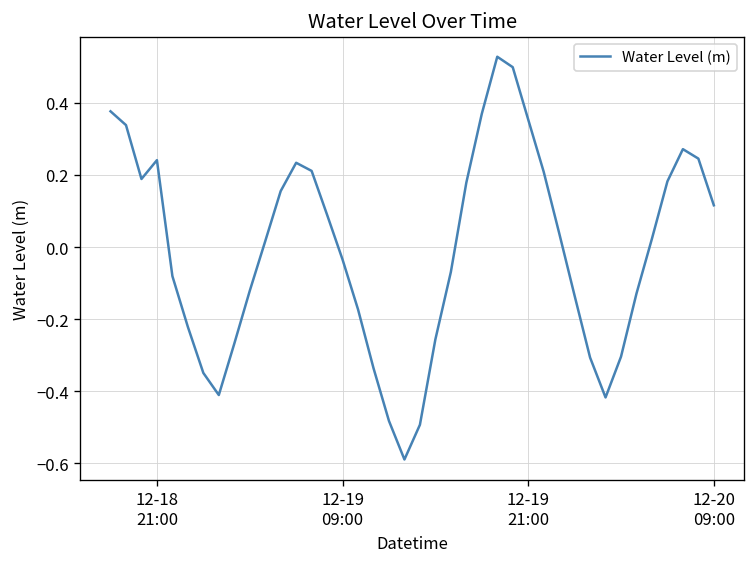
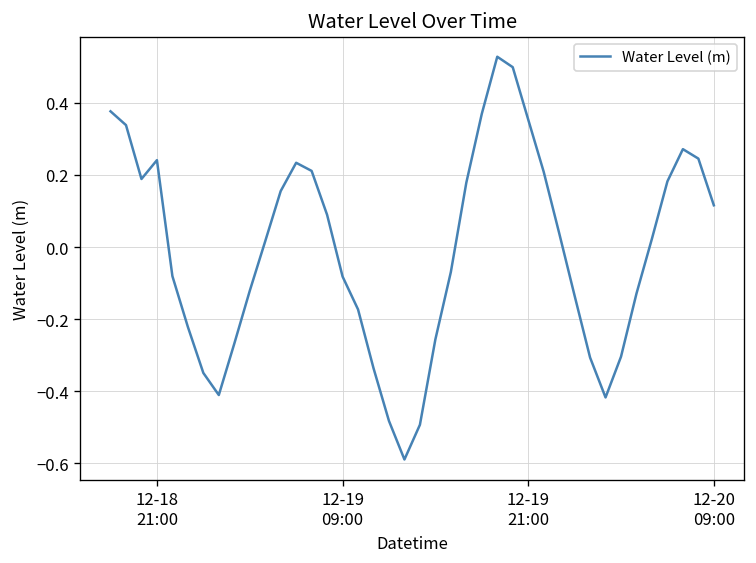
  {
    "12-18 21:00": 0.24,
-   "12-19 09:00": -0.03,
+   "12-19 09:00": -0.08,
    "12-19 21:00": 0.35,
    "12-20 09:00": 0.12
  }
